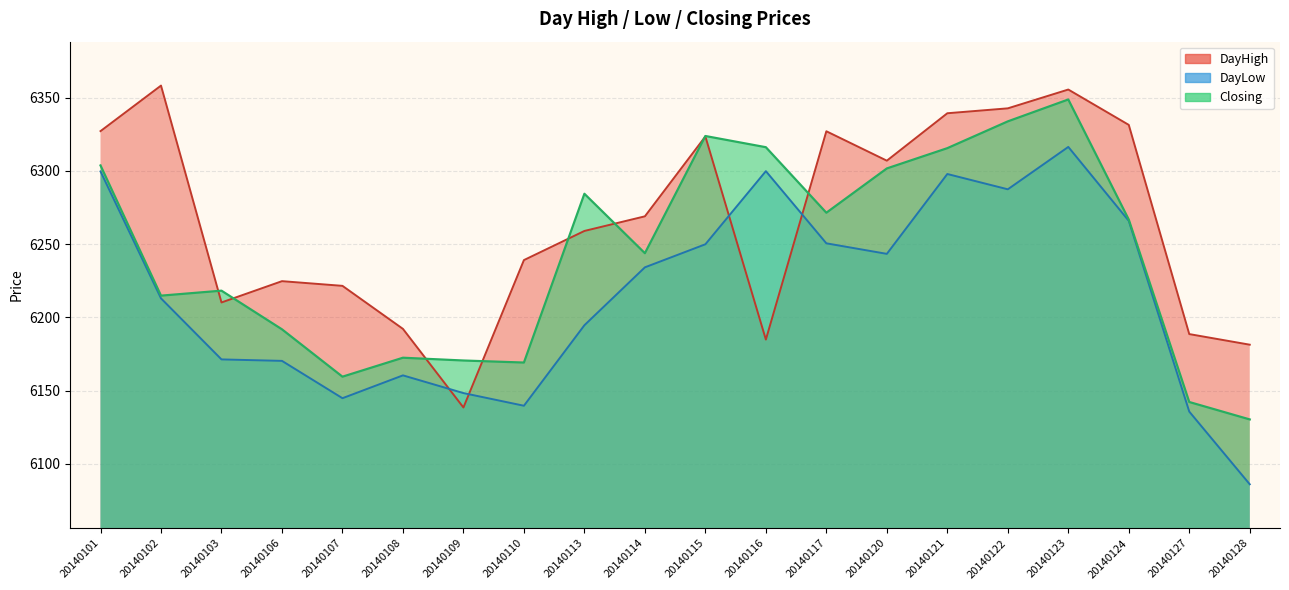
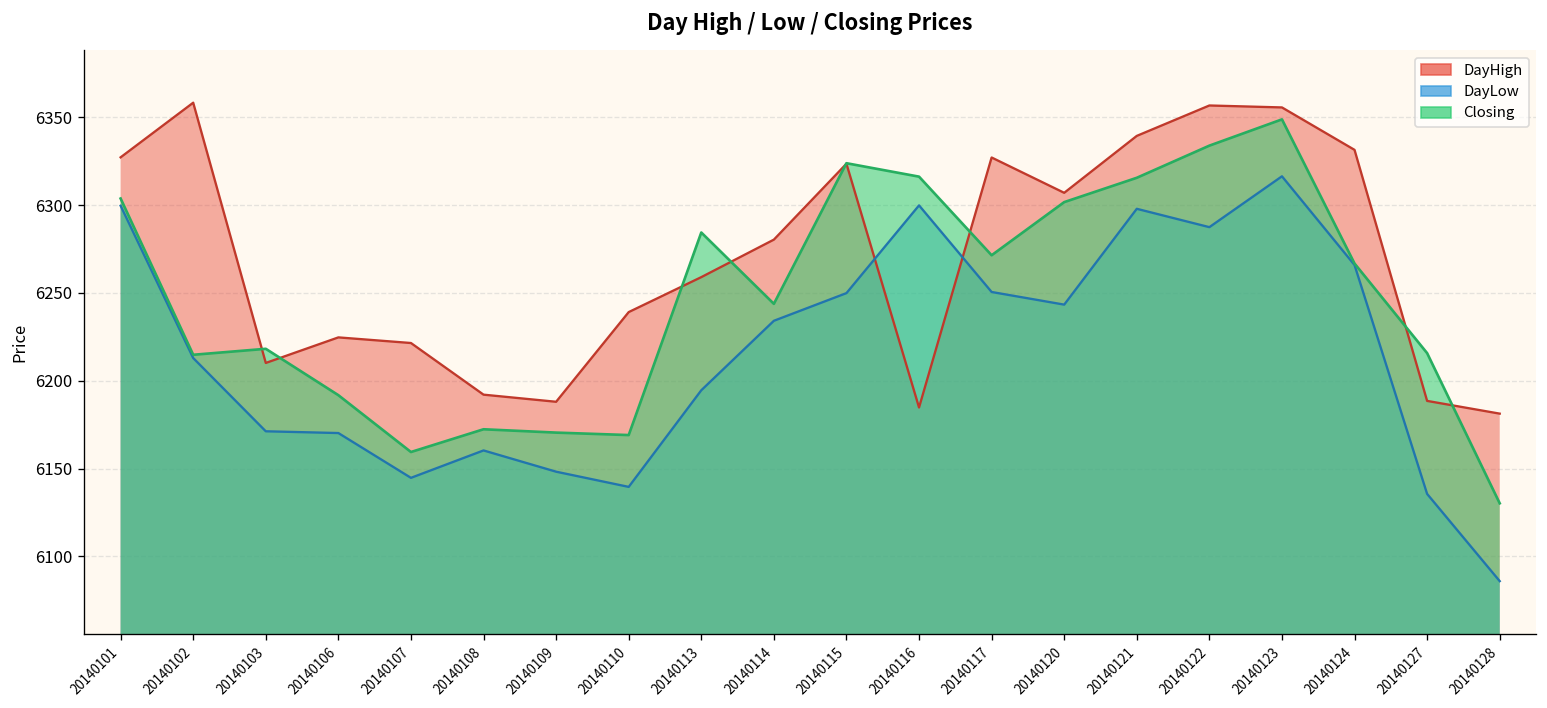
  {
    "DayHigh": {
      "20140101": 6327,
      "20140102": 6358,
      "20140103": 6210,
      "20140106": 6225,
      "20140107": 6222,
      "20140108": 6192,
-     "20140109": 6138,
+     "20140109": 6188,
      "20140110": 6239,
      "20140113": 6259,
-     "20140114": 6269,
+     "20140114": 6280,
      "20140116": 6185,
      "20140117": 6327,
      "20140120": 6307,
      "20140121": 6339,
-     "20140122": 6343,
+     "20140122": 6357,
      "20140123": 6356,
      "20140124": 6331,
      "20140127": 6189,
      "20140128": 6181
    },
    "DayLow": {
      "20140101": 6300,
      "20140102": 6213,
      "20140103": 6171,
      "20140106": 6170,
      "20140107": 6145,
      "20140108": 6160,
      "20140109": 6148,
      "20140110": 6140,
      "20140113": 6195,
      "20140114": 6234,
      "20140115": 6250,
      "20140116": 6300,
      "20140117": 6251,
      "20140120": 6243,
      "20140121": 6298,
      "20140122": 6287,
      "20140123": 6316,
      "20140127": 6136,
      "20140128": 6086
    },
    "Closing": {
      "20140101": 6304,
      "20140102": 6215,
      "20140103": 6218,
      "20140106": 6192,
      "20140107": 6159,
      "20140108": 6172,
      "20140109": 6171,
      "20140110": 6169,
      "20140113": 6284,
      "20140114": 6244,
      "20140116": 6316,
      "20140117": 6271,
      "20140120": 6302,
      "20140121": 6316,
      "20140122": 6334,
      "20140123": 6349,
-     "20140127": 6142,
+     "20140127": 6216,
      "20140128": 6130
    }
  }
